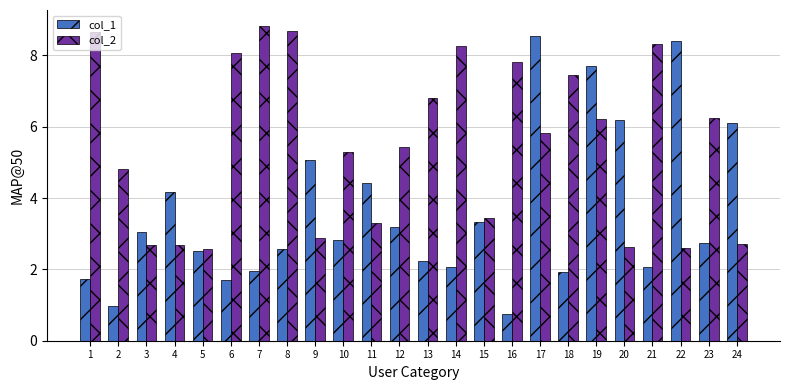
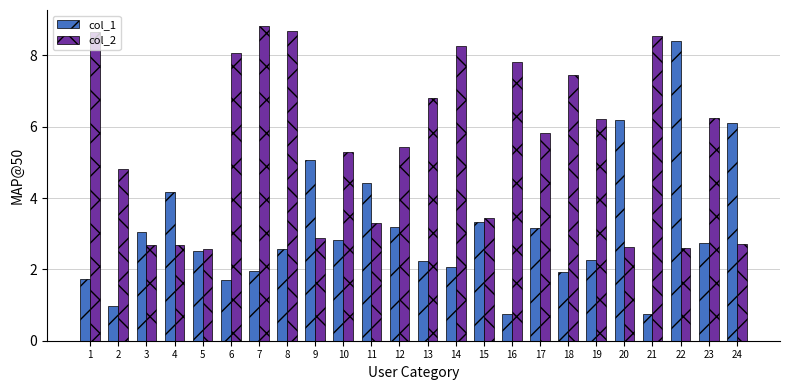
  {
    "col_1": {
      "1": 1.7,
      "2": 1.0,
      "3": 3.1,
      "4": 4.2,
      "5": 2.5,
      "6": 1.7,
      "7": 2.0,
      "8": 2.6,
      "9": 5.1,
      "10": 2.8,
      "11": 4.4,
      "12": 3.2,
      "13": 2.2,
      "14": 2.1,
      "15": 3.3,
      "16": 0.8,
-     "17": 8.6,
+     "17": 3.2,
      "18": 1.9,
-     "19": 7.7,
+     "19": 2.3,
      "20": 6.2,
-     "21": 2.1,
+     "21": 0.7,
      "22": 8.4,
      "23": 2.8,
      "24": 6.1
    },
    "col_2": {
      "2": 4.8,
      "3": 2.7,
      "4": 2.7,
      "5": 2.6,
      "6": 8.1,
      "7": 8.8,
      "8": 8.7,
      "9": 2.9,
      "10": 5.3,
      "11": 3.3,
      "12": 5.4,
      "13": 6.8,
      "14": 8.3,
      "15": 3.4,
      "16": 7.8,
      "17": 5.8,
      "18": 7.5,
      "19": 6.2,
      "20": 2.6,
-     "21": 8.3,
+     "21": 8.6,
      "22": 2.6,
      "23": 6.3,
      "24": 2.7
    }
  }
